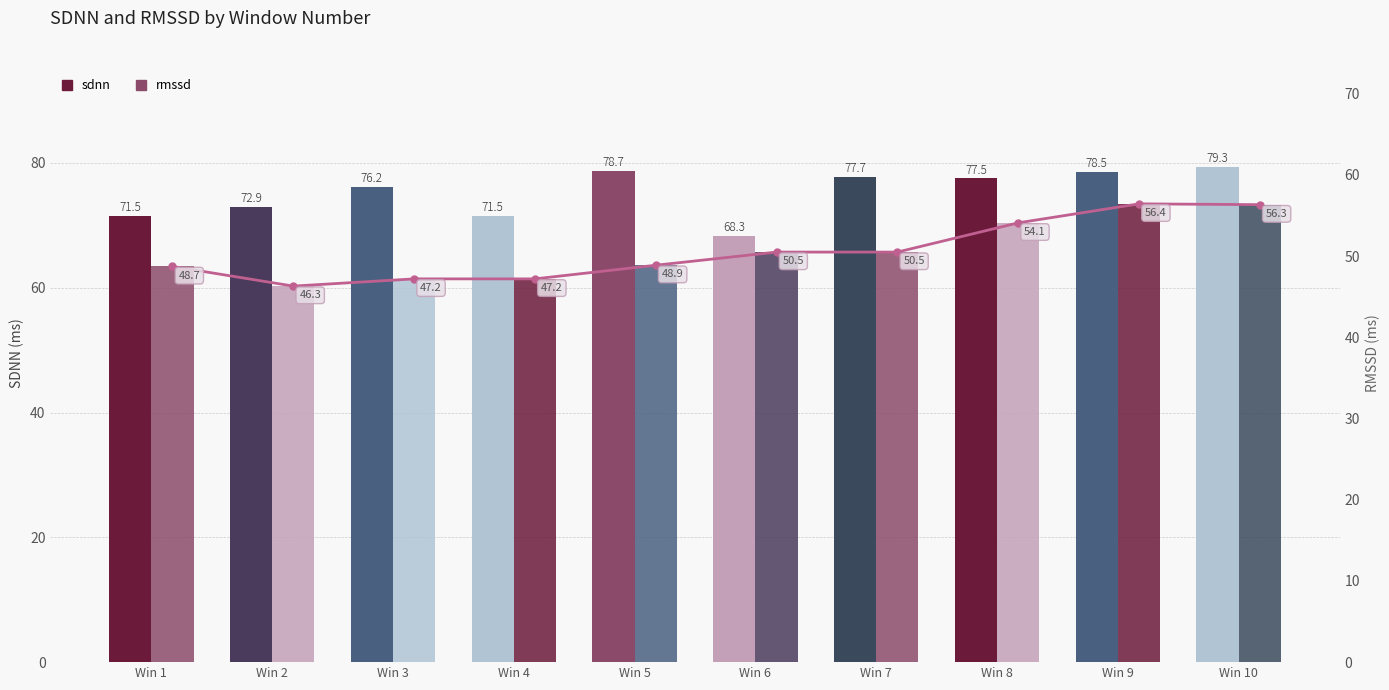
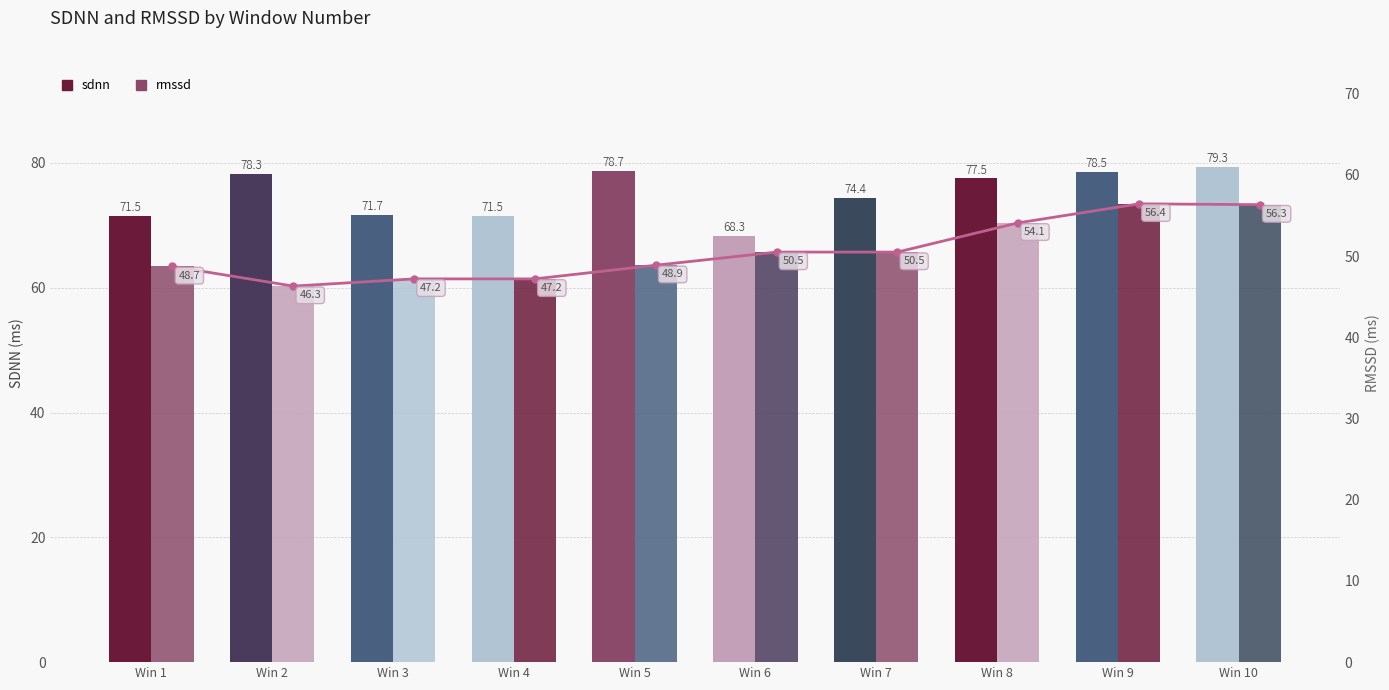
  {
    "sdnn": {
      "Win 1": 71.5,
-     "Win 2": 72.9,
-     "Win 3": 76.2,
+     "Win 2": 78.3,
+     "Win 3": 71.7,
      "Win 4": 71.5,
      "Win 5": 78.7,
      "Win 6": 68.3,
-     "Win 7": 77.7,
+     "Win 7": 74.4,
      "Win 8": 77.5,
      "Win 9": 78.5,
      "Win 10": 79.3
    }
  }
